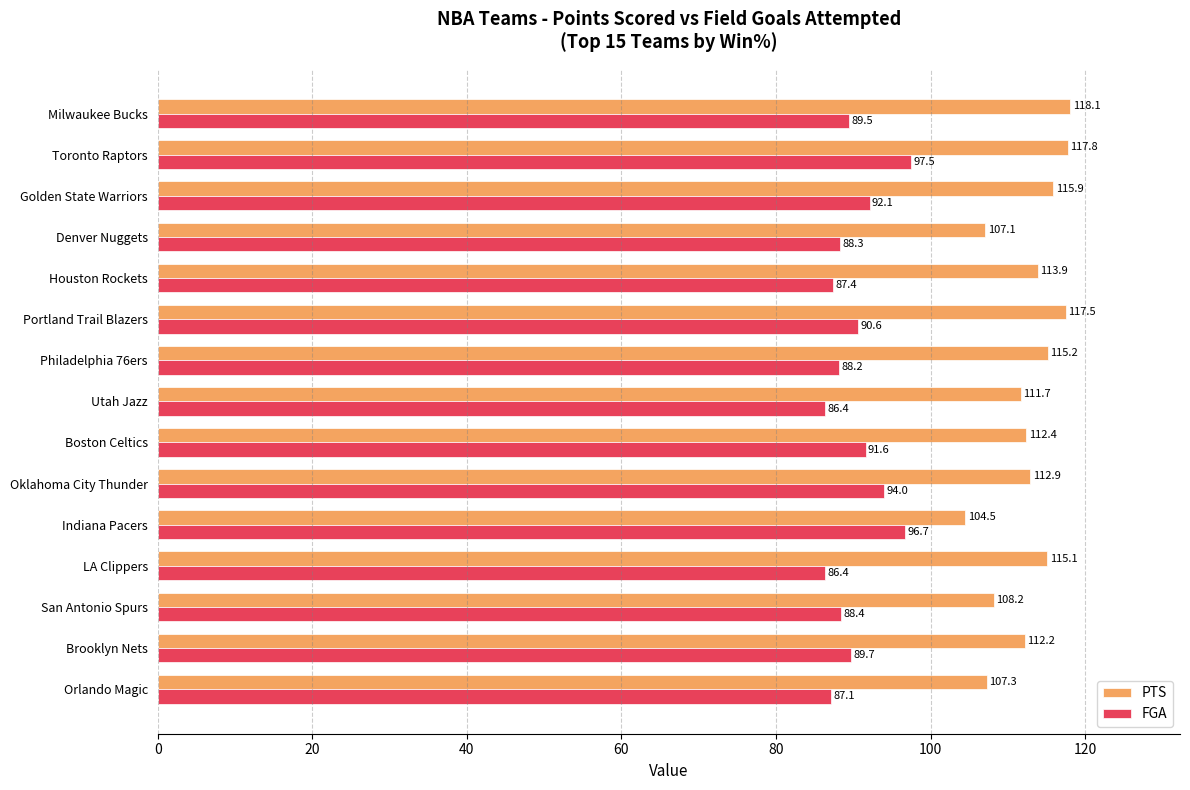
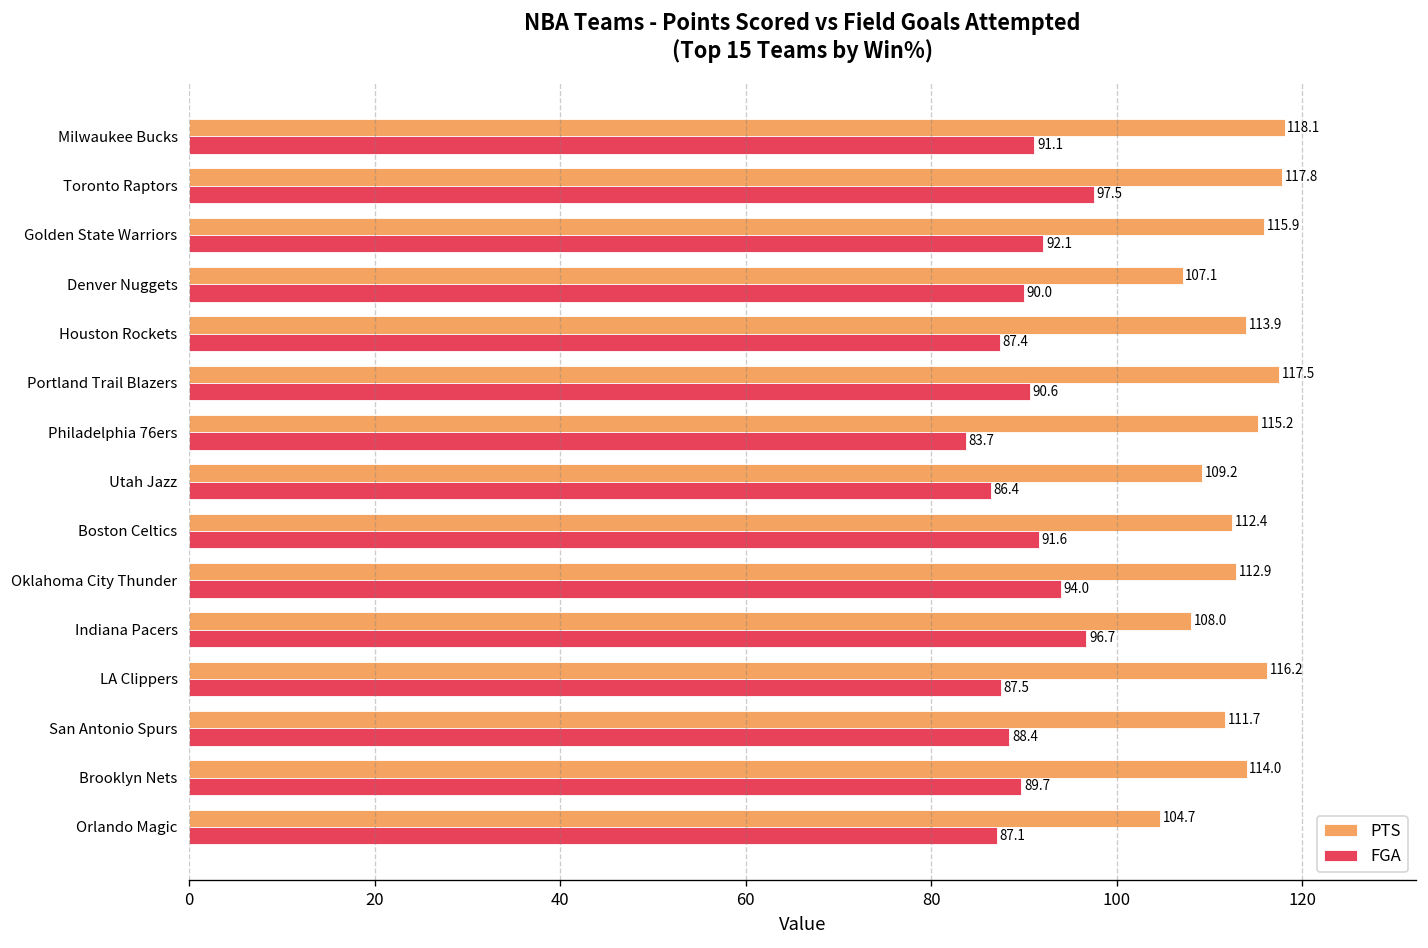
  {
    "PTS": {
      "Milwaukee Bucks": 118.1,
      "Toronto Raptors": 117.8,
      "Golden State Warriors": 115.9,
      "Denver Nuggets": 107.1,
      "Houston Rockets": 113.9,
      "Portland Trail Blazers": 117.5,
      "Philadelphia 76ers": 115.2,
-     "Utah Jazz": 111.7,
+     "Utah Jazz": 109.2,
      "Boston Celtics": 112.4,
      "Oklahoma City Thunder": 112.9,
-     "Indiana Pacers": 104.5,
-     "LA Clippers": 115.1,
-     "San Antonio Spurs": 108.2,
-     "Brooklyn Nets": 112.2,
-     "Orlando Magic": 107.3
+     "Indiana Pacers": 108.0,
+     "LA Clippers": 116.2,
+     "San Antonio Spurs": 111.7,
+     "Brooklyn Nets": 114.0,
+     "Orlando Magic": 104.7
    },
    "FGA": {
-     "Milwaukee Bucks": 89.5,
+     "Milwaukee Bucks": 91.1,
      "Toronto Raptors": 97.5,
      "Golden State Warriors": 92.1,
-     "Denver Nuggets": 88.3,
+     "Denver Nuggets": 90.0,
      "Houston Rockets": 87.4,
      "Portland Trail Blazers": 90.6,
-     "Philadelphia 76ers": 88.2,
+     "Philadelphia 76ers": 83.7,
      "Utah Jazz": 86.4,
      "Boston Celtics": 91.6,
      "Oklahoma City Thunder": 94.0,
      "Indiana Pacers": 96.7,
-     "LA Clippers": 86.4,
+     "LA Clippers": 87.5,
      "San Antonio Spurs": 88.4,
      "Brooklyn Nets": 89.7,
      "Orlando Magic": 87.1
    }
  }
